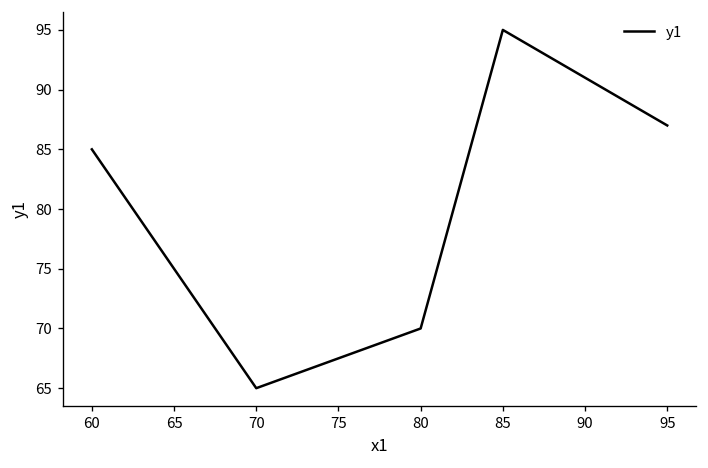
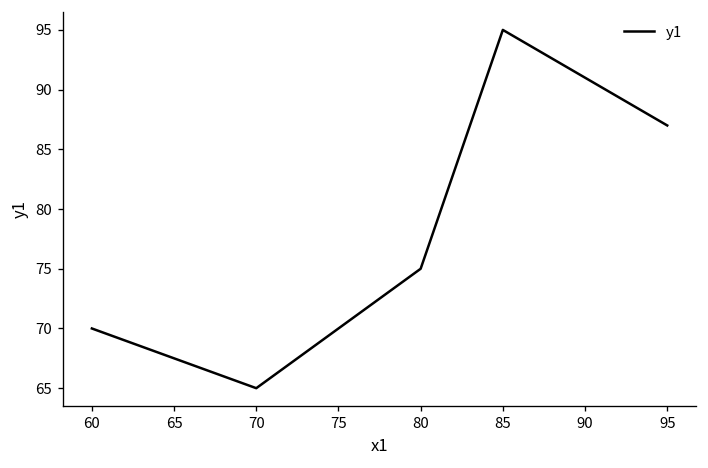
  {
-   "60": 85,
+   "60": 70,
    "70": 65,
-   "80": 70,
+   "80": 75,
    "85": 95,
    "95": 87
  }
